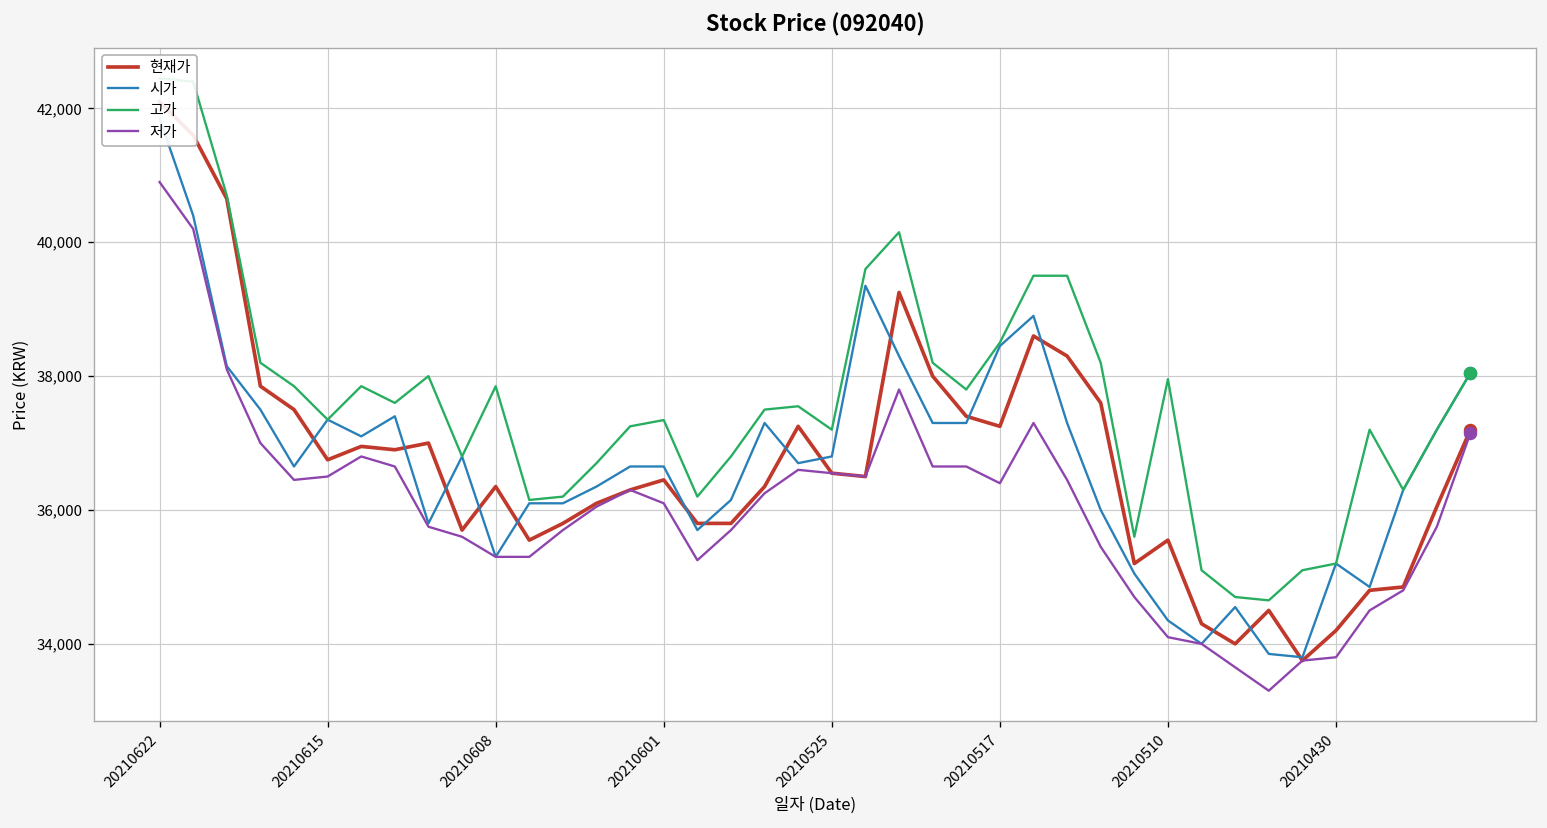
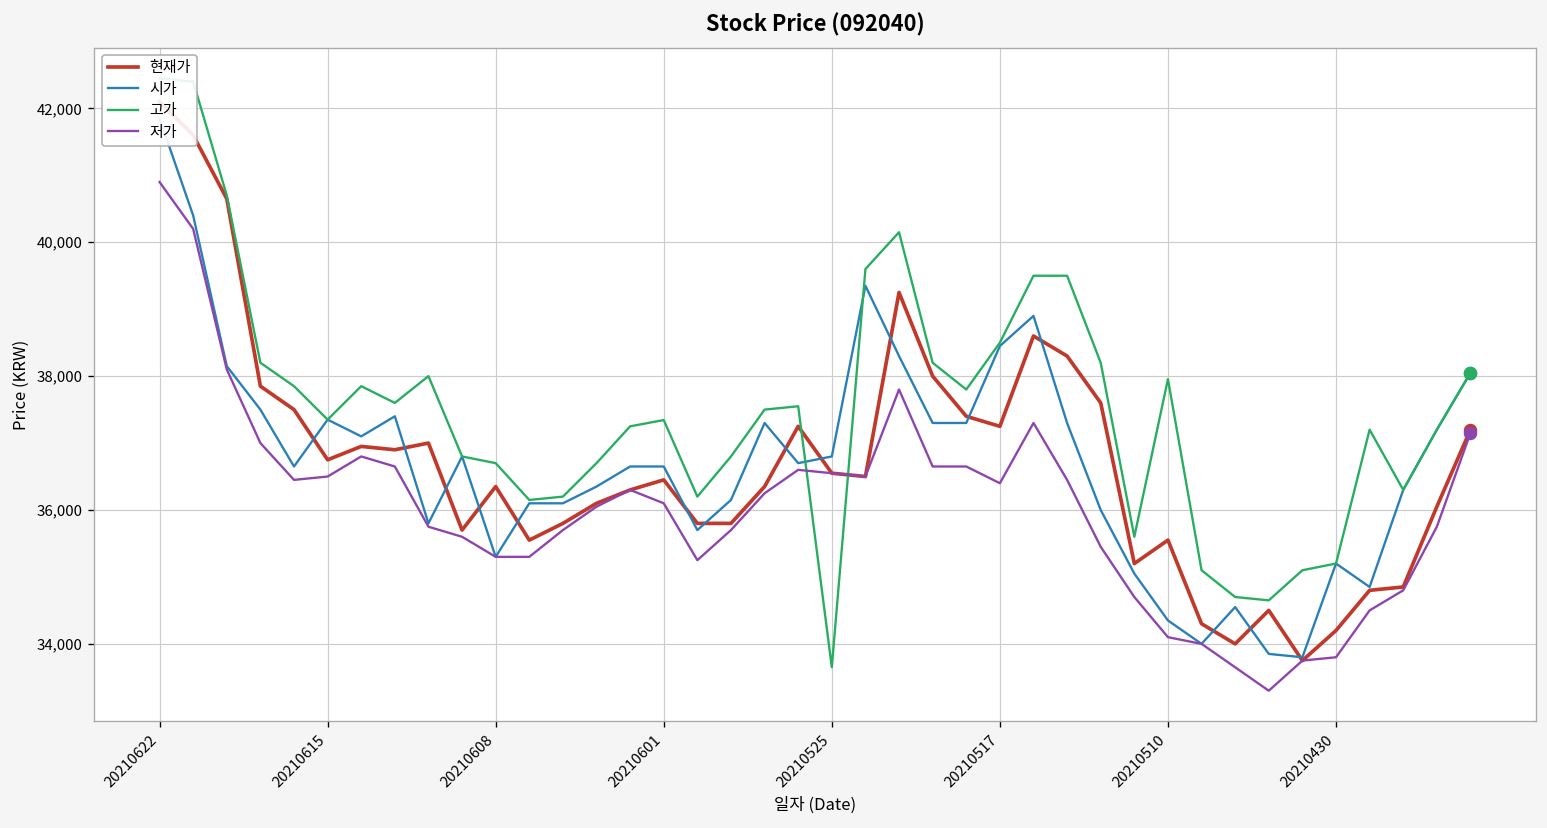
  {
    "고가": {
-     "20210608": "37,800",
+     "20210608": "36,700",
      "20210601": "37,300",
-     "20210525": "37,200",
+     "20210525": "33,700",
      "20210517": "38,500",
      "20210510": "38,000"
    }
  }
